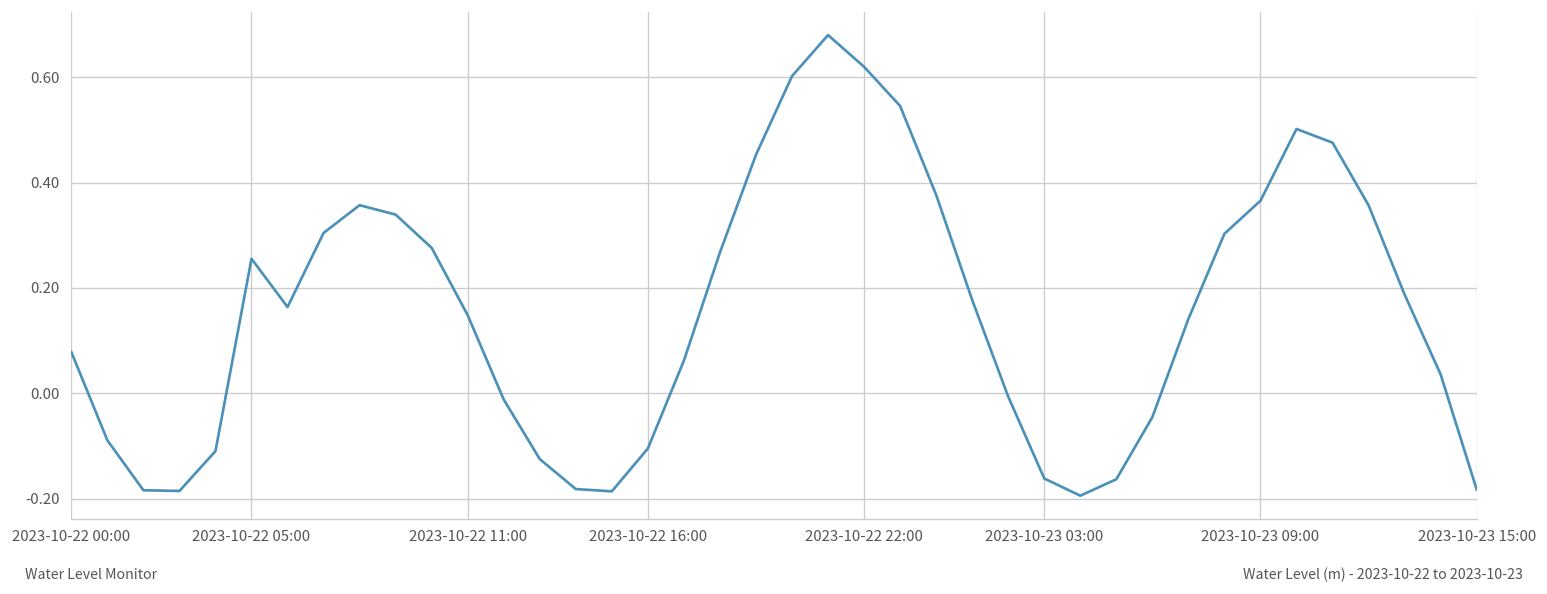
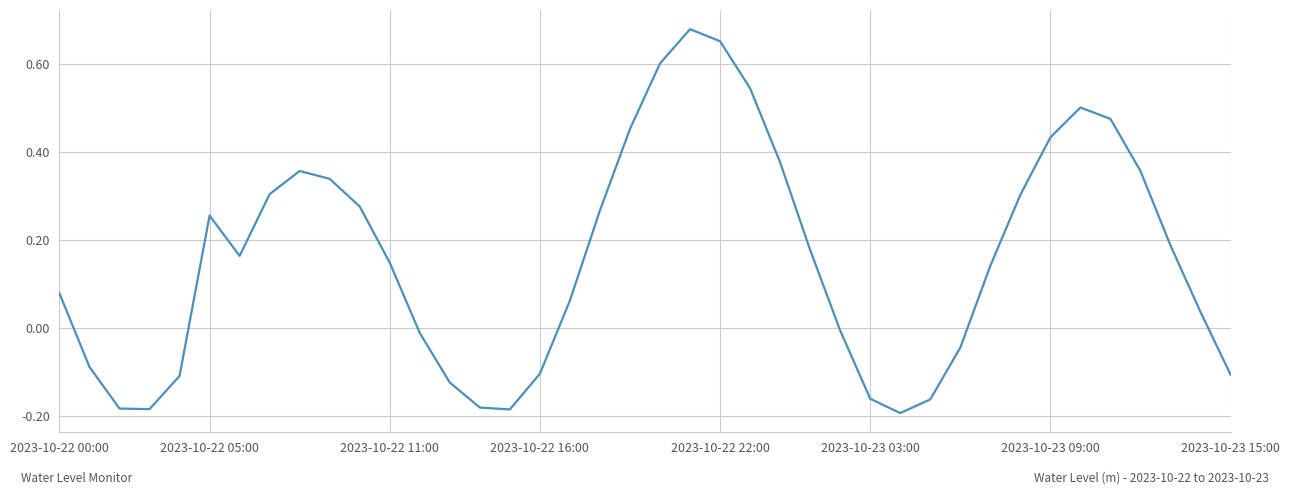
  {
    "2023-10-22 00:00": 0.08,
    "2023-10-22 05:00": 0.26,
    "2023-10-22 11:00": 0.15,
    "2023-10-22 16:00": -0.10,
-   "2023-10-22 22:00": 0.62,
+   "2023-10-22 22:00": 0.65,
    "2023-10-23 03:00": -0.16,
-   "2023-10-23 09:00": 0.37,
-   "2023-10-23 15:00": -0.18
+   "2023-10-23 09:00": 0.43,
+   "2023-10-23 15:00": -0.11
  }
